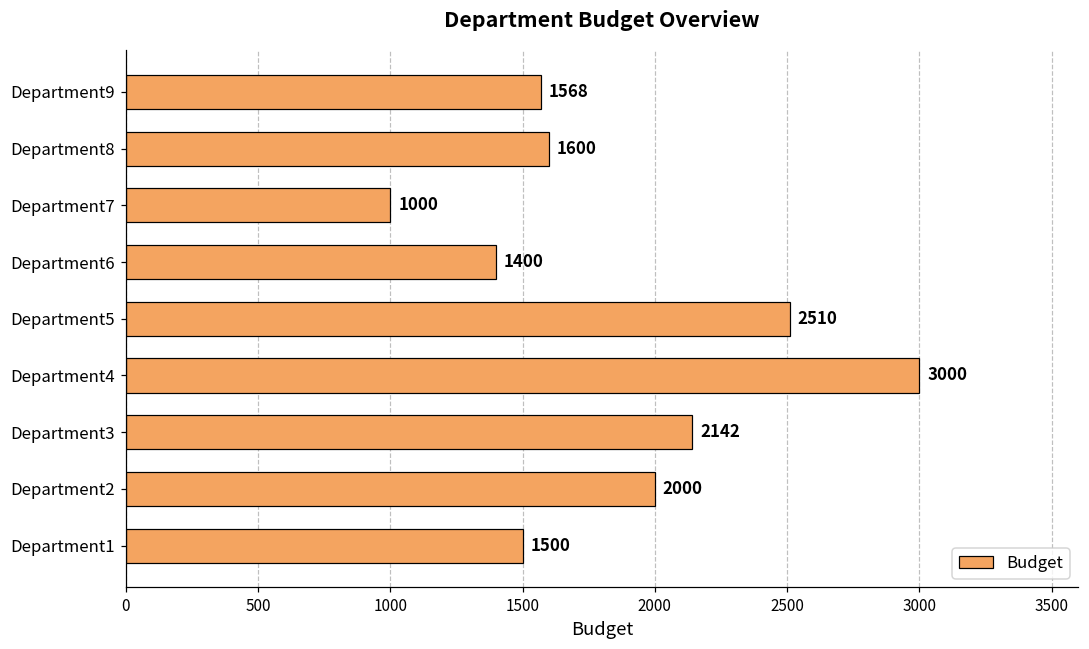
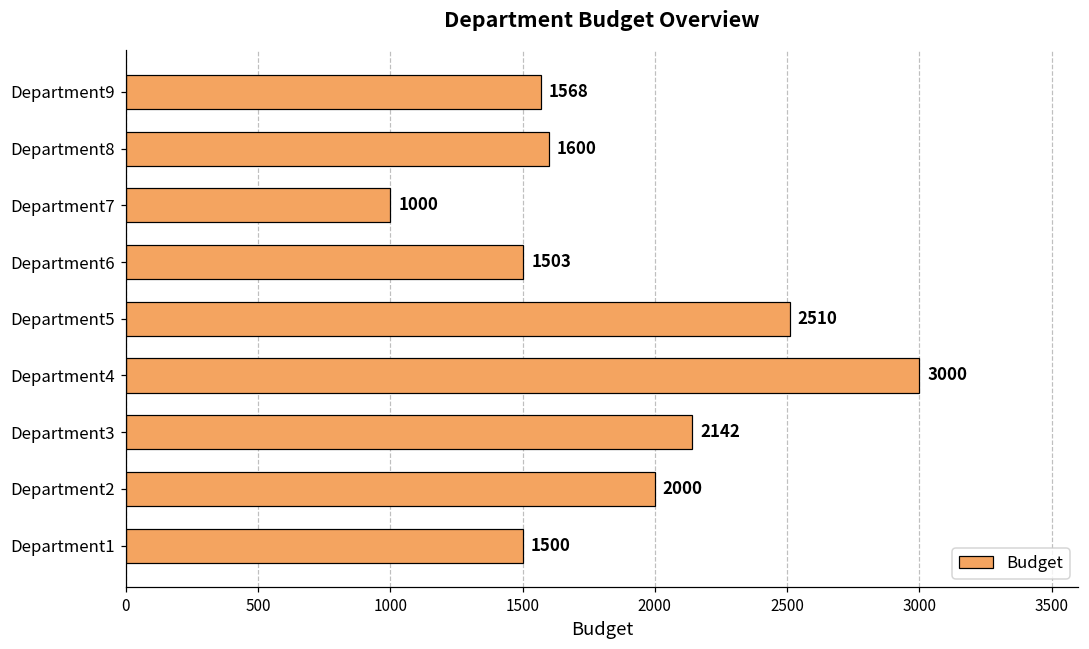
  {
    "Department9": 1568,
    "Department8": 1600,
    "Department7": 1000,
-   "Department6": 1400,
+   "Department6": 1503,
    "Department5": 2510,
    "Department4": 3000,
    "Department3": 2142,
    "Department2": 2000,
    "Department1": 1500
  }
